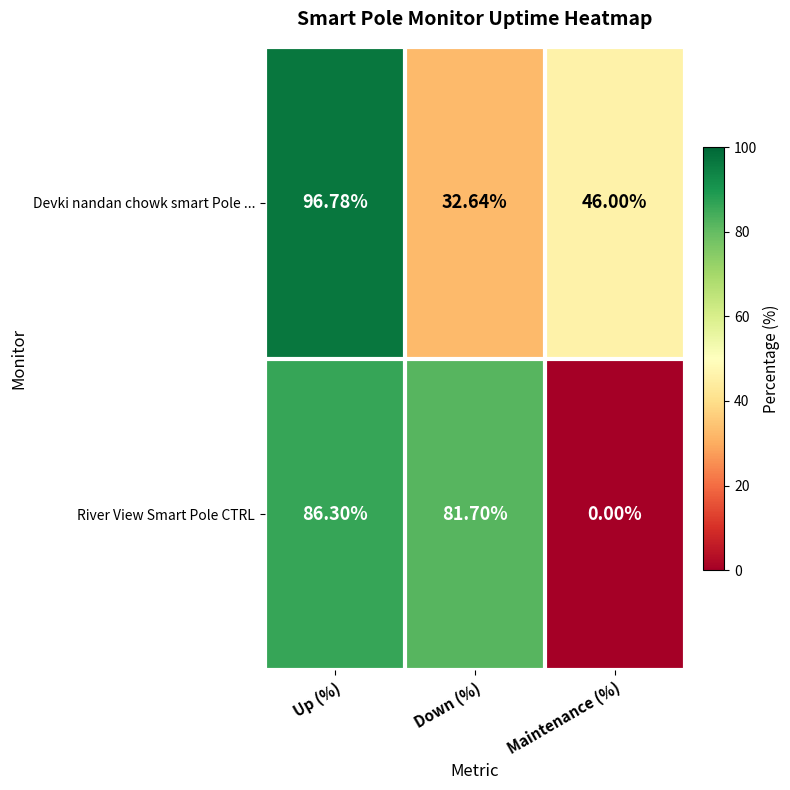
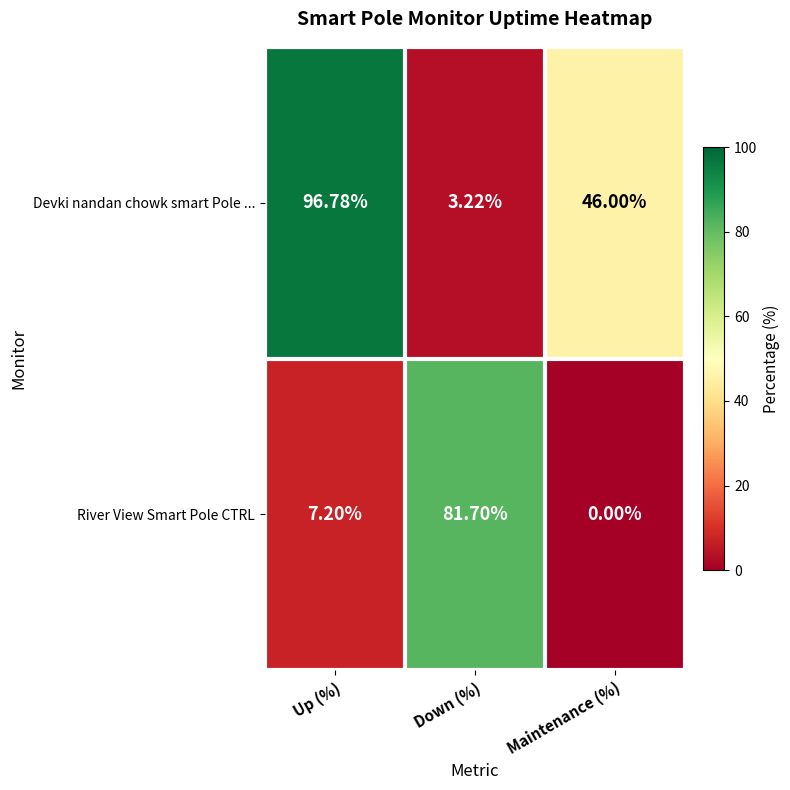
  {
    "Devki nandan chowk smart Pole ...": {
      "Up (%)": "96.78%",
-     "Down (%)": "32.64%",
+     "Down (%)": "3.22%",
      "Maintenance (%)": "46.00%"
    },
    "River View Smart Pole CTRL": {
-     "Up (%)": "86.30%",
+     "Up (%)": "7.20%",
      "Down (%)": "81.70%",
      "Maintenance (%)": "0.00%"
    }
  }
